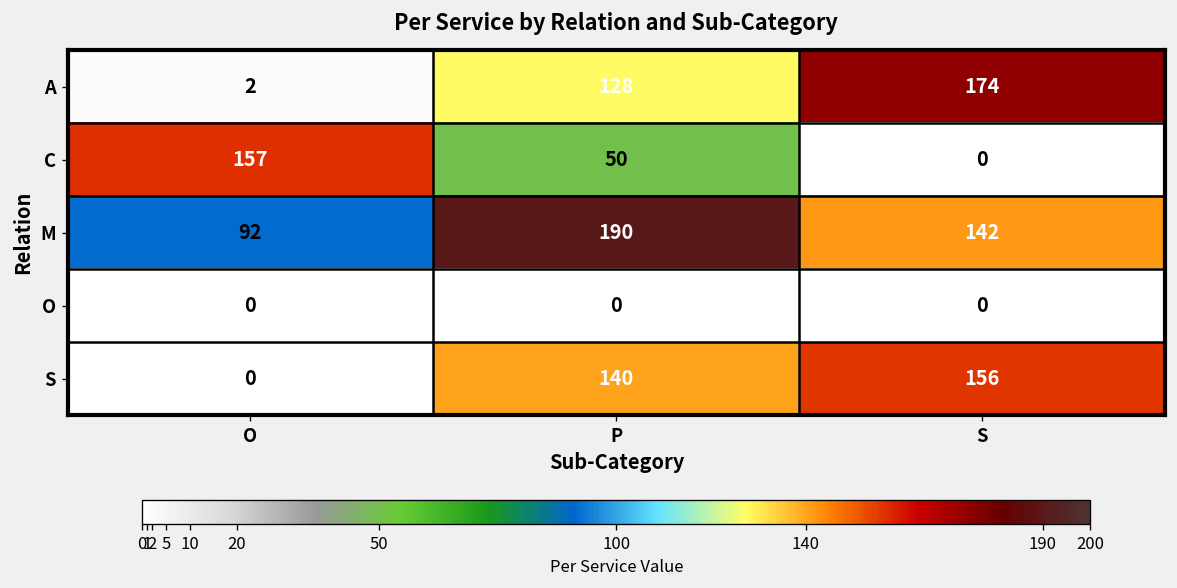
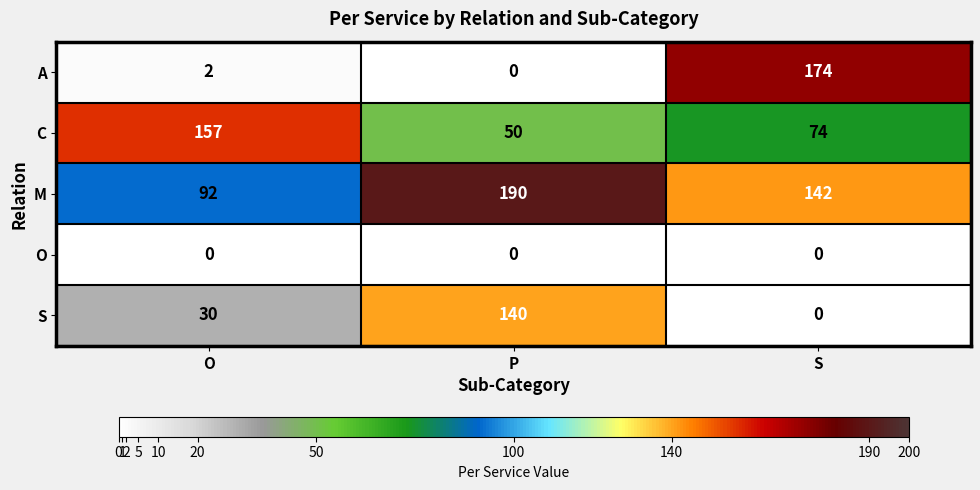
  {
    "A": {
      "O": 2,
-     "P": 128,
+     "P": 0,
      "S": 174
    },
    "C": {
      "O": 157,
      "P": 50,
-     "S": 0
+     "S": 74
    },
    "M": {
      "O": 92,
      "P": 190,
      "S": 142
    },
    "O": {
      "O": 0,
      "P": 0,
      "S": 0
    },
    "S": {
-     "O": 0,
+     "O": 30,
      "P": 140,
-     "S": 156
+     "S": 0
    }
  }
